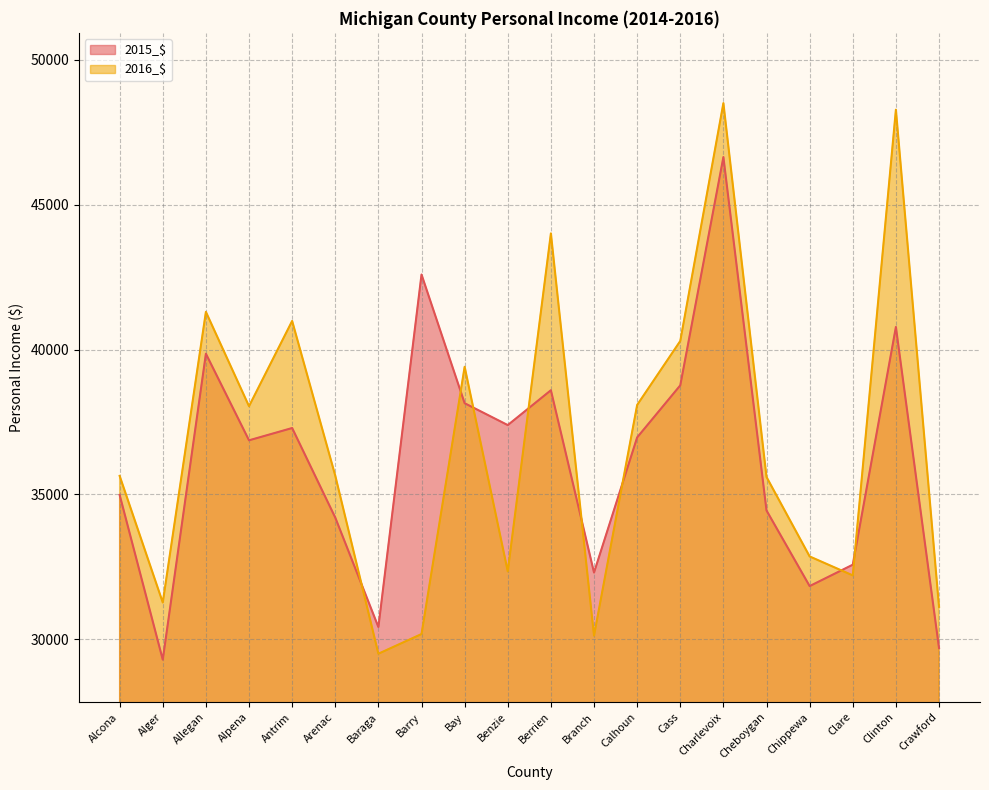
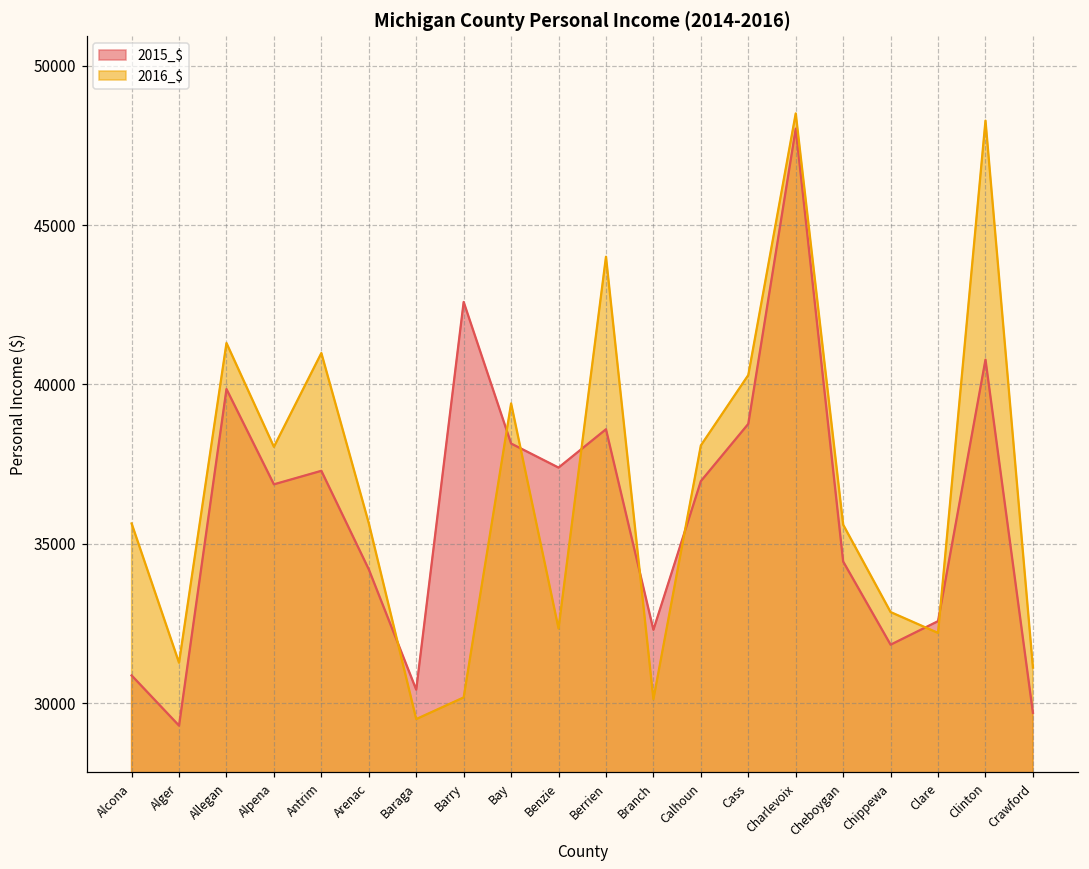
  {
    "2015_$": {
-     "Alcona": 35000,
+     "Alcona": 30900,
      "Alger": 29300,
      "Allegan": 39900,
      "Alpena": 36900,
      "Antrim": 37300,
      "Arenac": 34200,
      "Baraga": 30400,
      "Barry": 42600,
      "Bay": 38100,
      "Benzie": 37400,
      "Berrien": 38600,
      "Branch": 32300,
      "Calhoun": 37000,
      "Cass": 38800,
-     "Charlevoix": 46600,
+     "Charlevoix": 48000,
      "Cheboygan": 34400,
      "Chippewa": 31800,
      "Clare": 32600,
      "Clinton": 40800,
      "Crawford": 29700
    },
    "2016_$": {
      "Alcona": 35600,
      "Alger": 31300,
      "Allegan": 41300,
      "Alpena": 38000,
      "Antrim": 41000,
      "Arenac": 35600,
      "Baraga": 29500,
      "Barry": 30200,
      "Bay": 39400,
      "Benzie": 32300,
      "Berrien": 44000,
      "Branch": 30100,
      "Calhoun": 38100,
      "Cass": 40300,
      "Charlevoix": 48500,
      "Cheboygan": 35600,
      "Chippewa": 32900,
      "Clare": 32200,
      "Clinton": 48300,
      "Crawford": 31100
    }
  }
